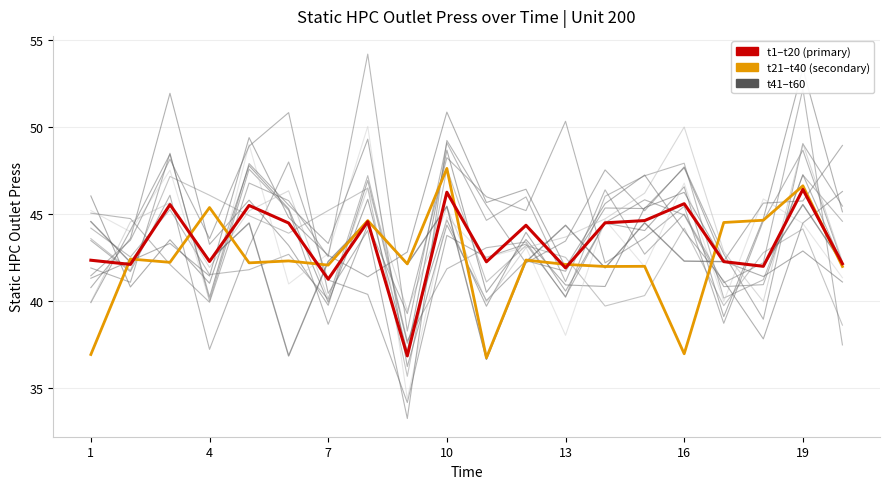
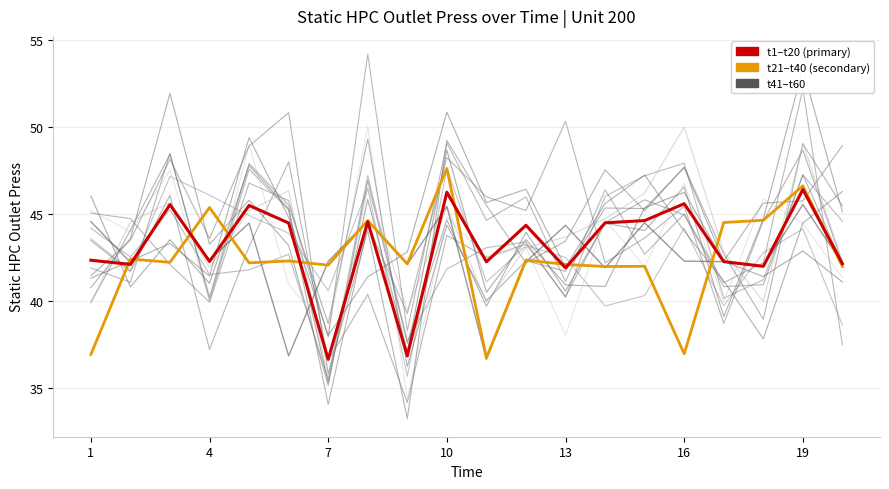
  {
    "t1–t20 (primary)": {
      "1": 42.3,
-     "7": 41.2,
+     "7": 36.6,
      "10": 46.2,
      "16": 45.6,
      "19": 46.4
    },
    "t21–t40 (secondary)": {
      "1": 36.9,
      "4": 45.4,
      "7": 42.1,
      "13": 42.1,
      "16": 37.0,
      "19": 46.6
    }
  }
